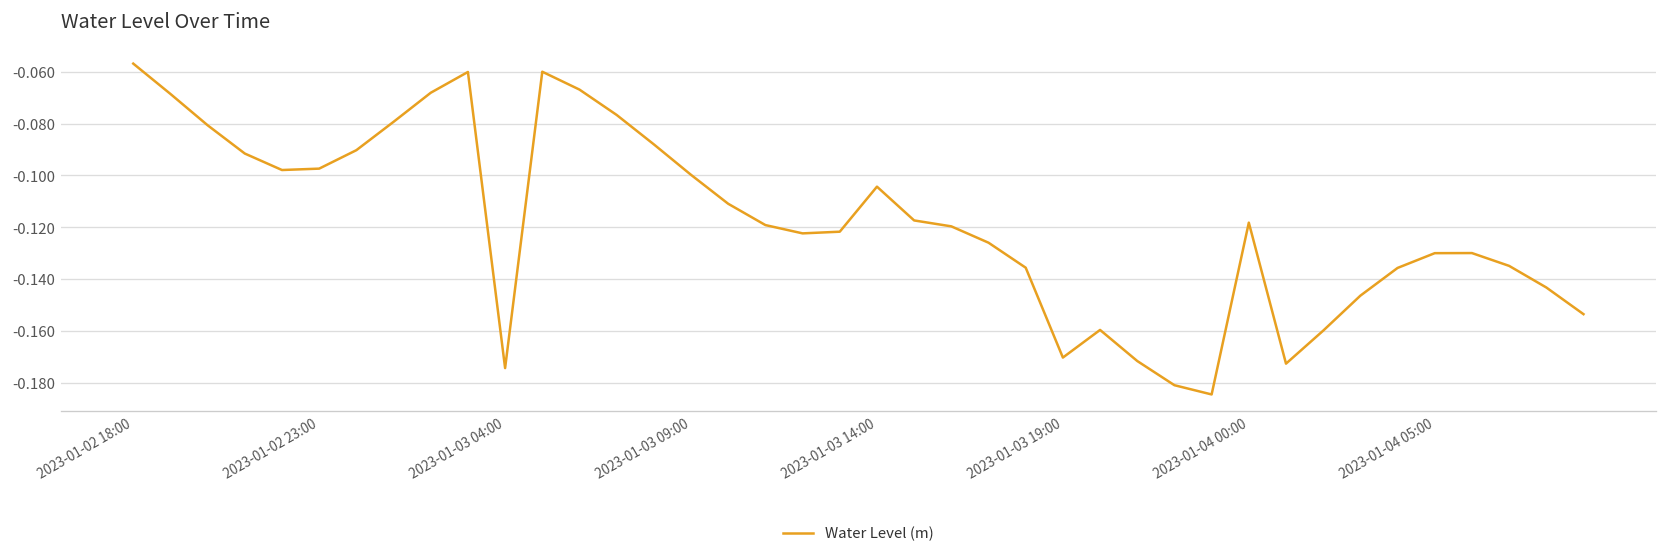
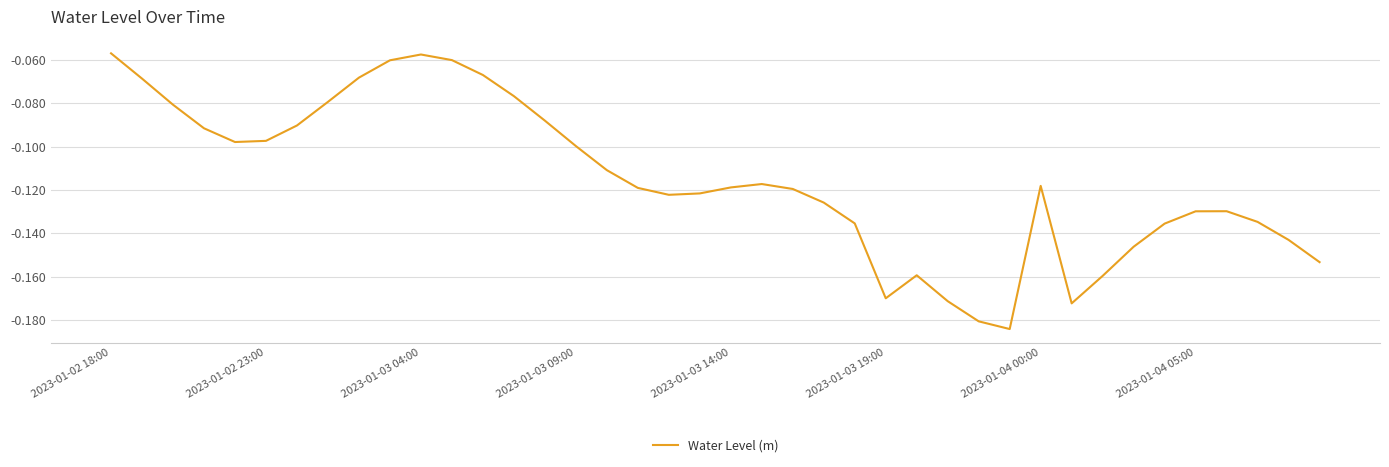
  {
    "2023-01-02 18:00": -0.057,
    "2023-01-02 23:00": -0.097,
-   "2023-01-03 04:00": -0.174,
+   "2023-01-03 04:00": -0.057,
    "2023-01-03 09:00": -0.100,
-   "2023-01-03 14:00": -0.104,
+   "2023-01-03 14:00": -0.119,
    "2023-01-03 19:00": -0.170,
    "2023-01-04 00:00": -0.118,
    "2023-01-04 05:00": -0.130
  }
